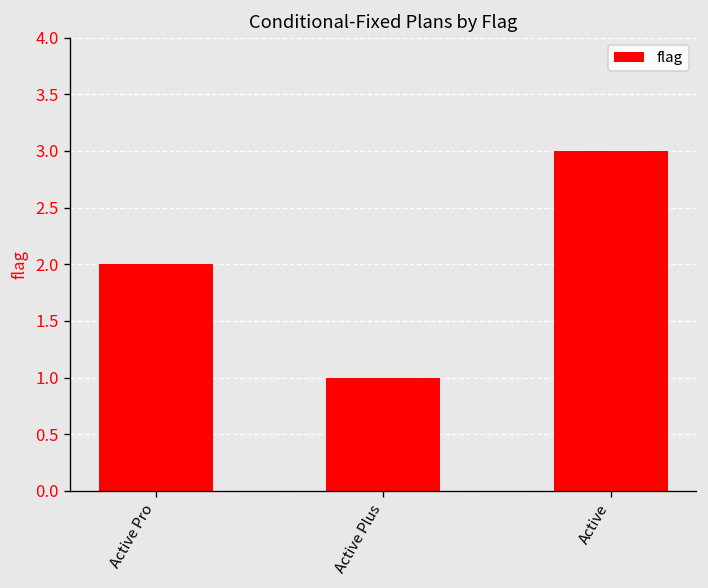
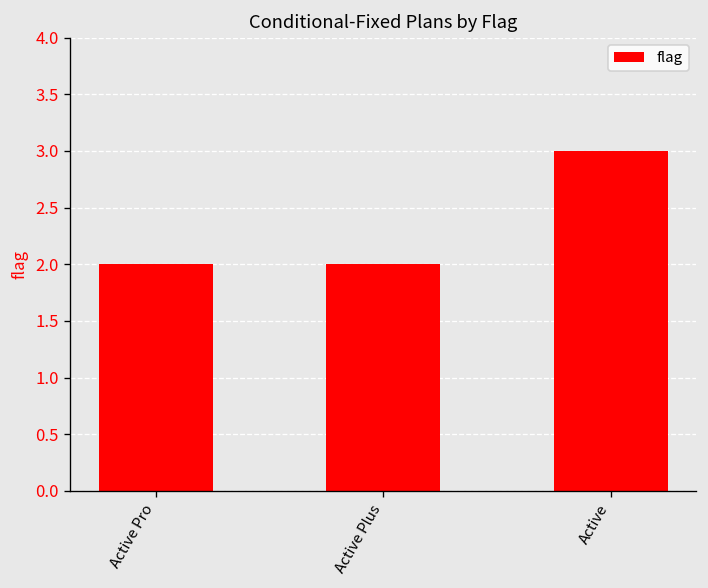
  {
    "Active Pro": 2,
-   "Active Plus": 1,
+   "Active Plus": 2,
    "Active": 3
  }
